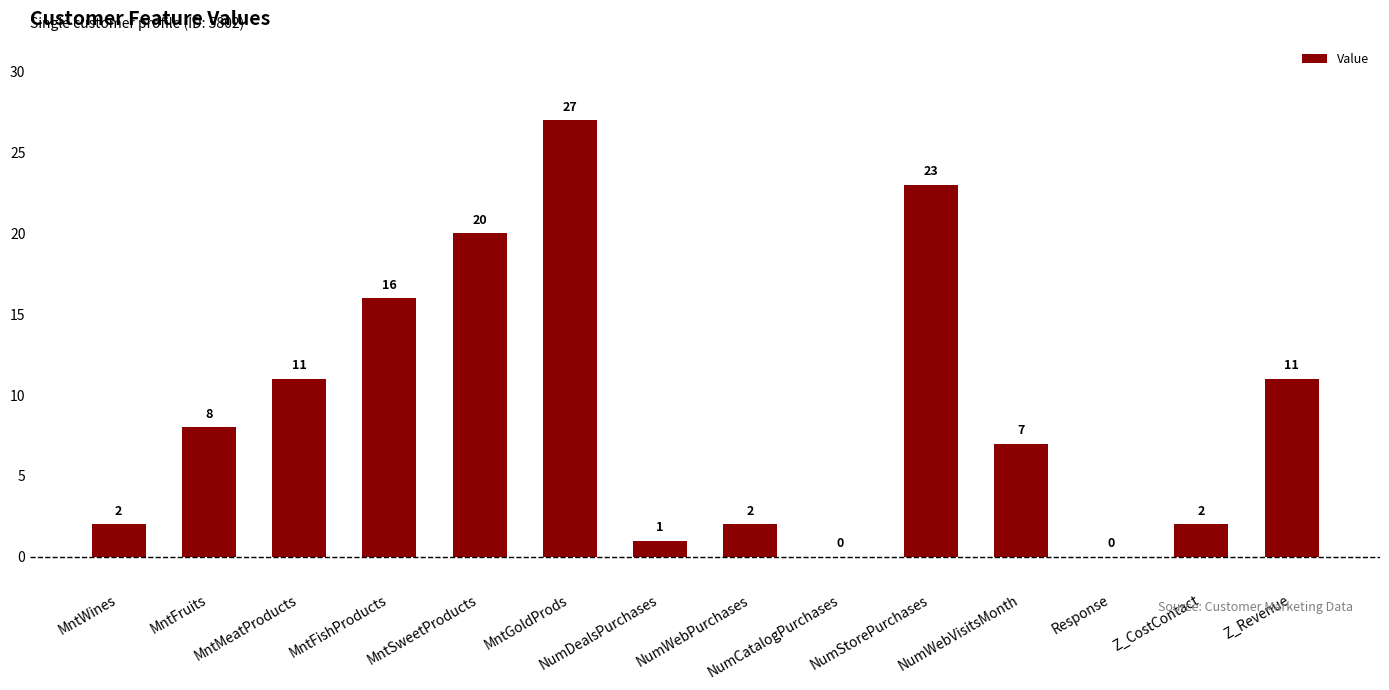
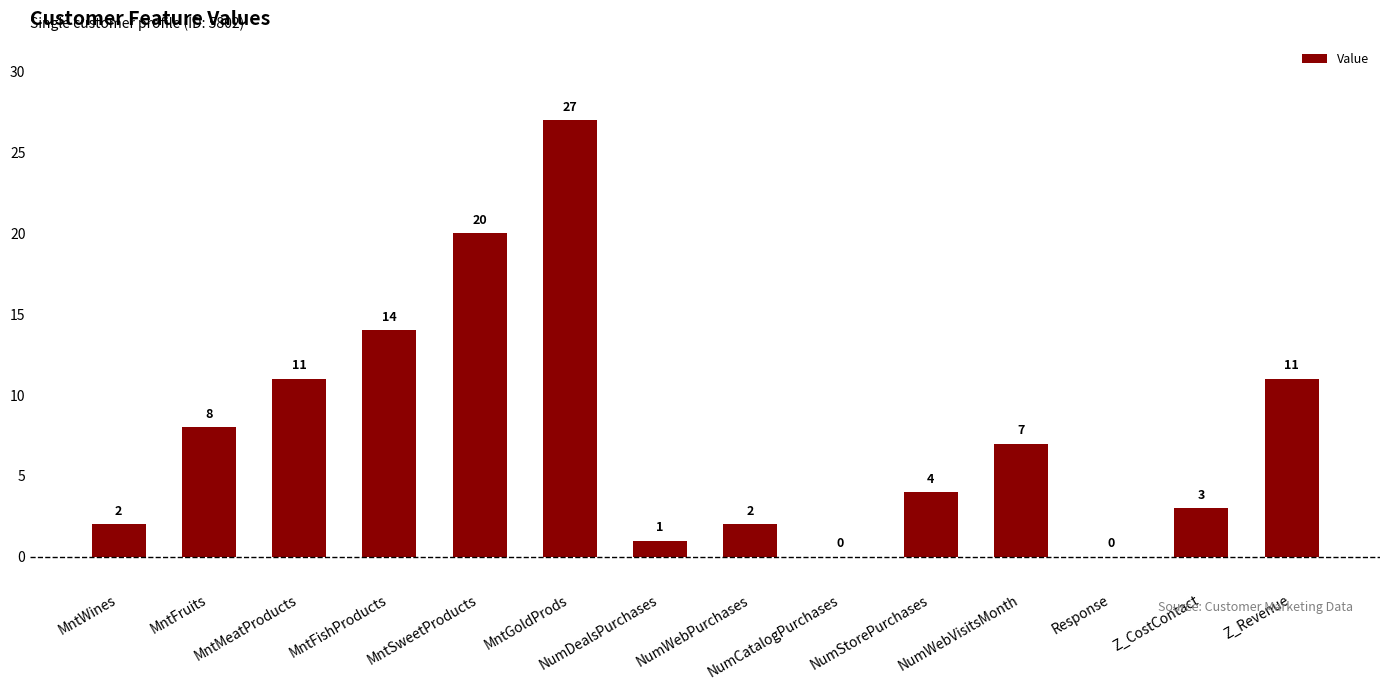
  {
    "MntWines": 2,
    "MntFruits": 8,
    "MntMeatProducts": 11,
-   "MntFishProducts": 16,
+   "MntFishProducts": 14,
    "MntSweetProducts": 20,
    "MntGoldProds": 27,
    "NumDealsPurchases": 1,
    "NumWebPurchases": 2,
    "NumCatalogPurchases": 0,
-   "NumStorePurchases": 23,
+   "NumStorePurchases": 4,
    "NumWebVisitsMonth": 7,
    "Response": 0,
-   "Z_CostContact": 2,
+   "Z_CostContact": 3,
    "Z_Revenue": 11
  }
